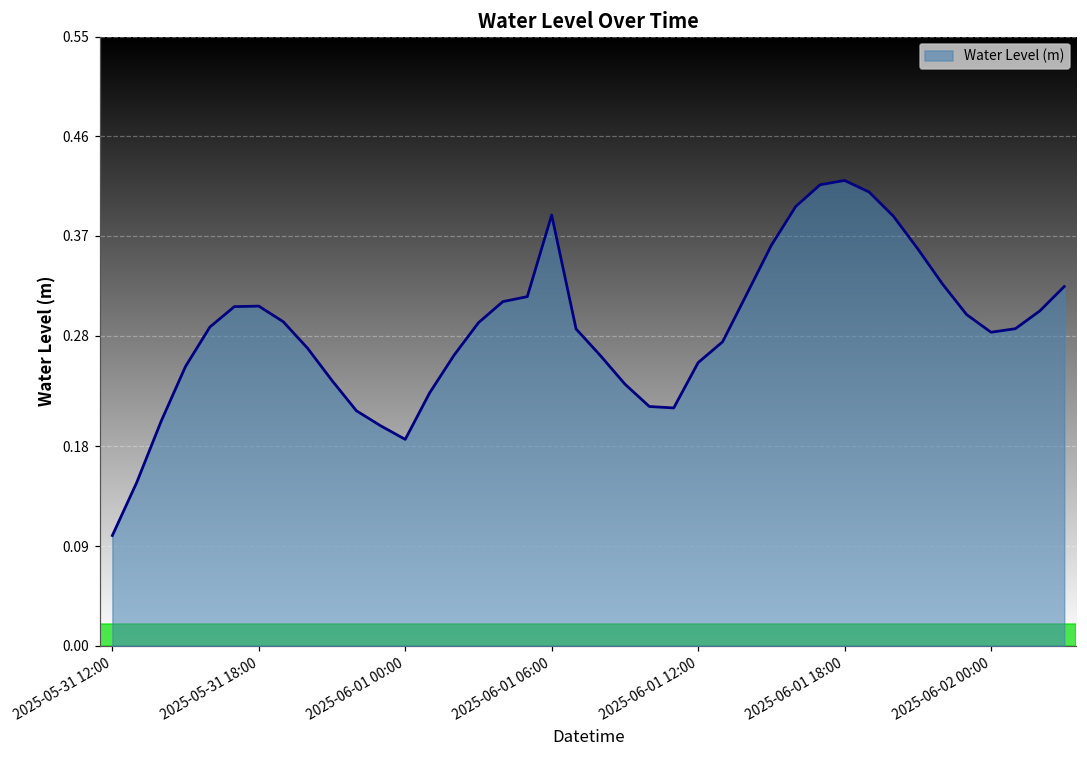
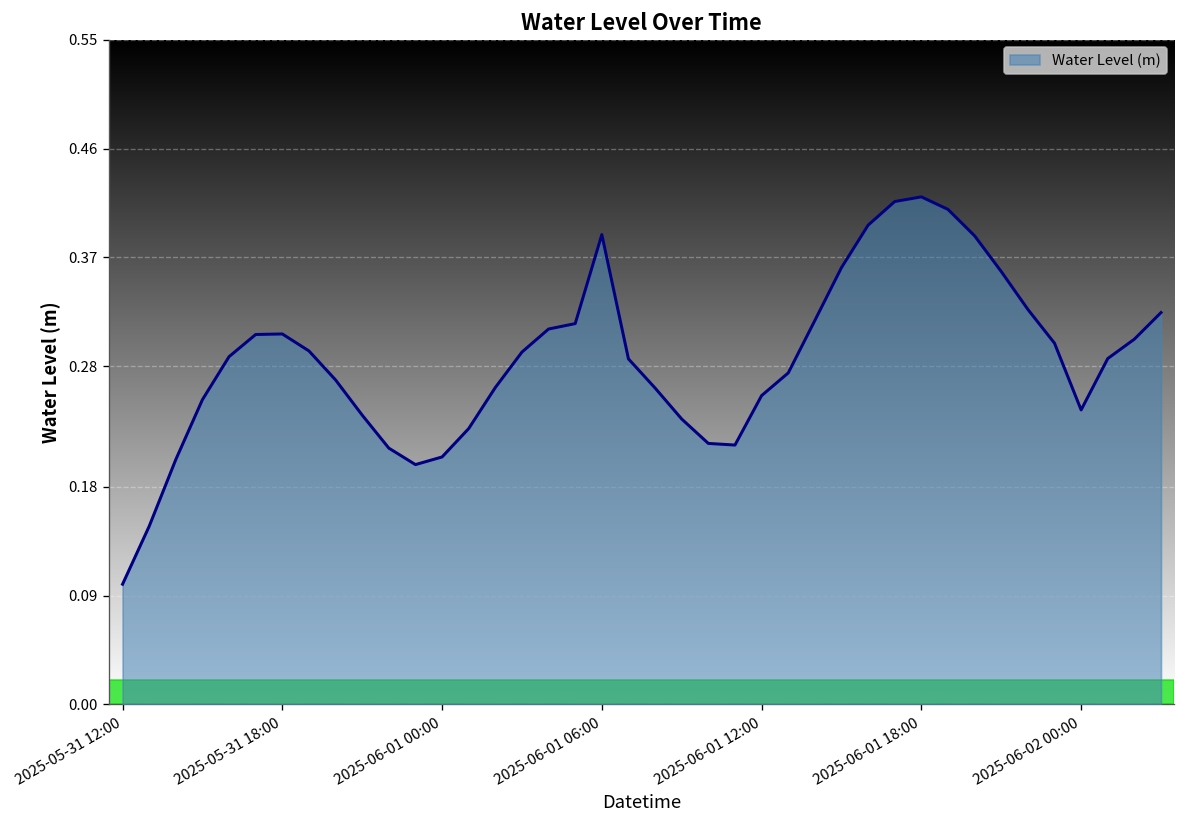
  {
    "2025-05-31 12:00": 0.100,
    "2025-05-31 18:00": 0.307,
-   "2025-06-01 00:00": 0.186,
+   "2025-06-01 00:00": 0.205,
    "2025-06-01 06:00": 0.389,
    "2025-06-01 12:00": 0.256,
    "2025-06-01 18:00": 0.420,
-   "2025-06-02 00:00": 0.283
+   "2025-06-02 00:00": 0.244
  }
